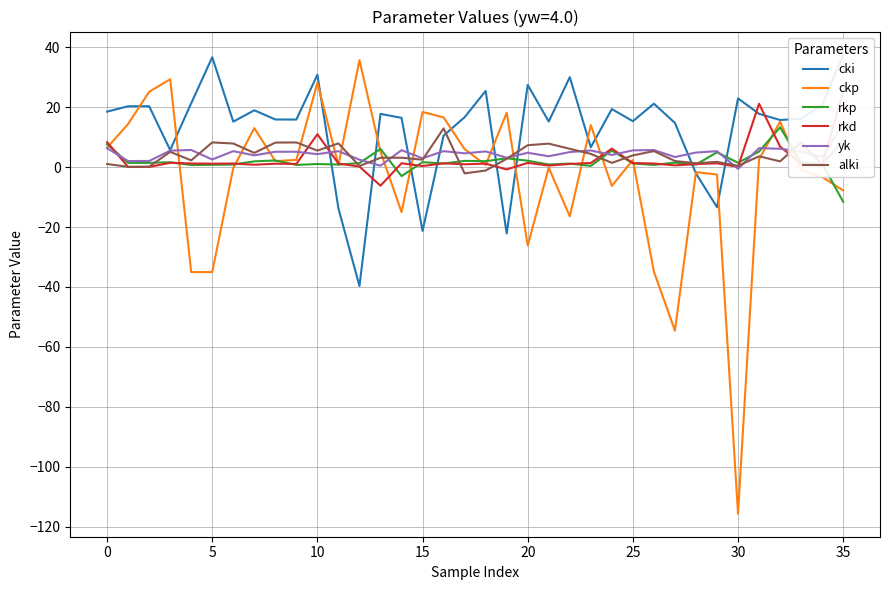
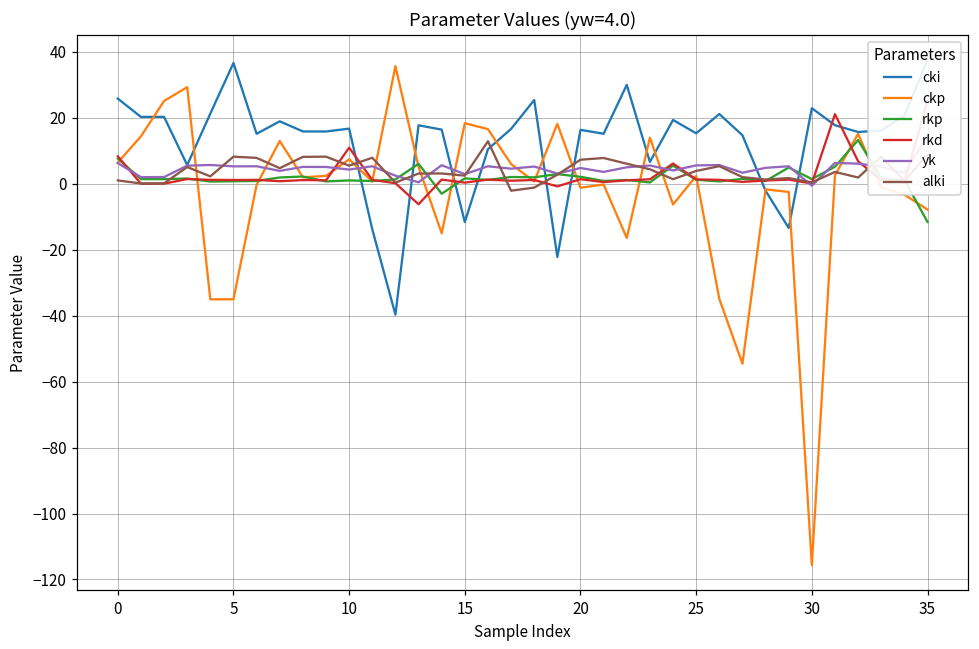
  {
    "cki": {
-     "0": 18,
+     "0": 26,
      "5": 37,
-     "10": 31,
-     "15": -21,
-     "20": 27,
+     "10": 17,
+     "15": -12,
+     "20": 16,
      "25": 15,
      "30": 23
    },
    "ckp": {
      "5": -35,
-     "10": 28,
+     "10": 7,
      "15": 18,
-     "20": -26,
+     "20": -1,
      "25": 2,
      "30": -116,
      "35": -8
    },
    "rkp": {
      "10": 1,
      "30": 1,
      "35": -12
    },
    "rkd": {
      "10": 11,
      "15": 0
    },
    "yk": {
-     "5": 3,
+     "5": 5,
      "10": 4,
      "20": 5,
      "25": 6
    },
    "alki": {
      "0": 1,
      "5": 8,
      "10": 5,
      "20": 7,
      "25": 4
    }
  }
